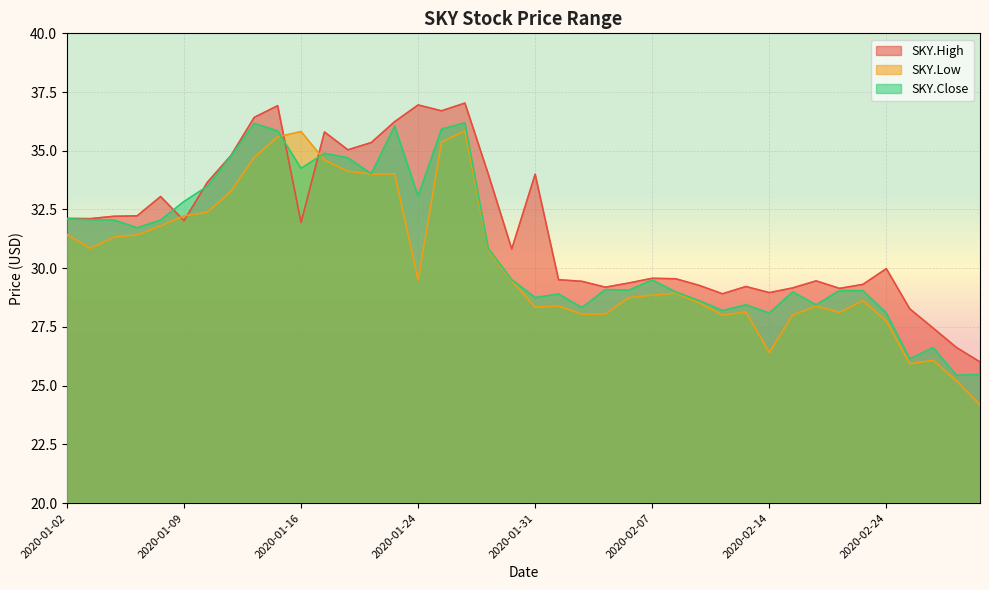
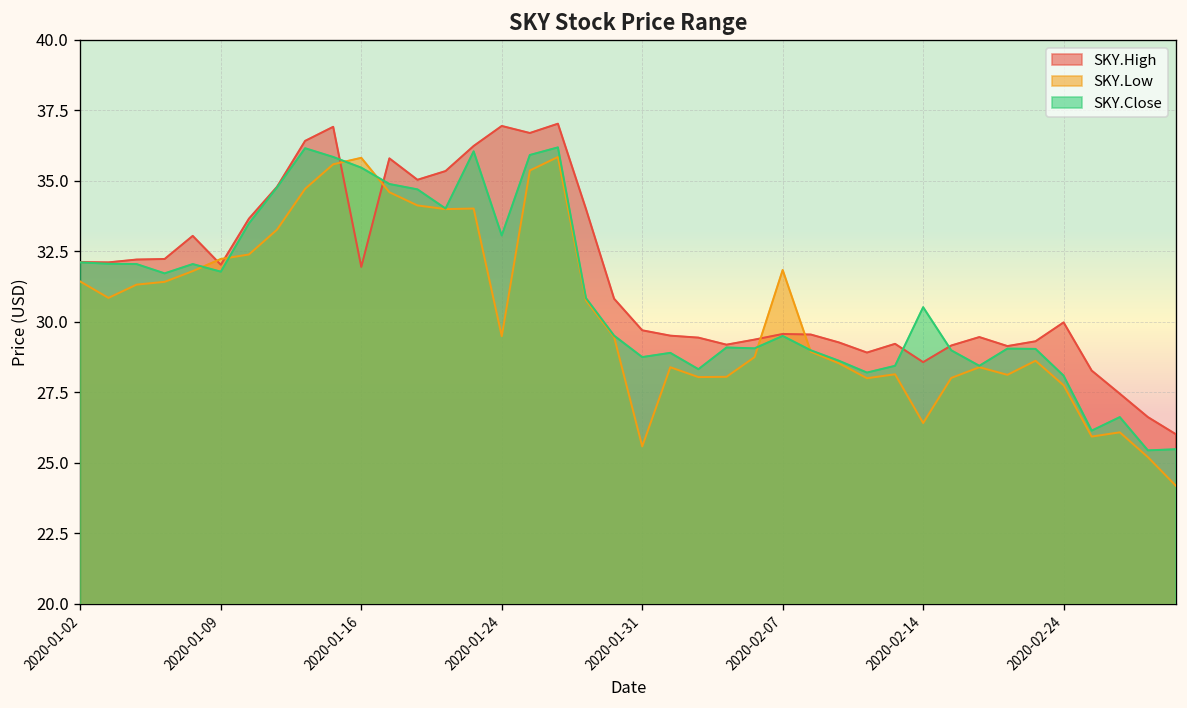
  {
    "SKY.High": {
      "2020-01-09": 32.0,
      "2020-01-16": 32.0,
      "2020-01-24": 37.0,
-     "2020-01-31": 34.0,
-     "2020-02-14": 29.0,
+     "2020-01-31": 29.7,
+     "2020-02-14": 28.6,
      "2020-02-24": 30.0
    },
    "SKY.Low": {
      "2020-01-02": 31.4,
      "2020-01-09": 32.2,
      "2020-01-16": 35.8,
      "2020-01-24": 29.5,
-     "2020-01-31": 28.3,
-     "2020-02-07": 28.9,
+     "2020-01-31": 25.6,
+     "2020-02-07": 31.8,
      "2020-02-14": 26.4,
      "2020-02-24": 27.8
    },
    "SKY.Close": {
-     "2020-01-09": 32.8,
-     "2020-01-16": 34.3,
+     "2020-01-09": 31.8,
+     "2020-01-16": 35.5,
      "2020-01-24": 33.1,
      "2020-01-31": 28.8,
-     "2020-02-14": 28.1,
+     "2020-02-14": 30.5,
      "2020-02-24": 28.1
    }
  }
